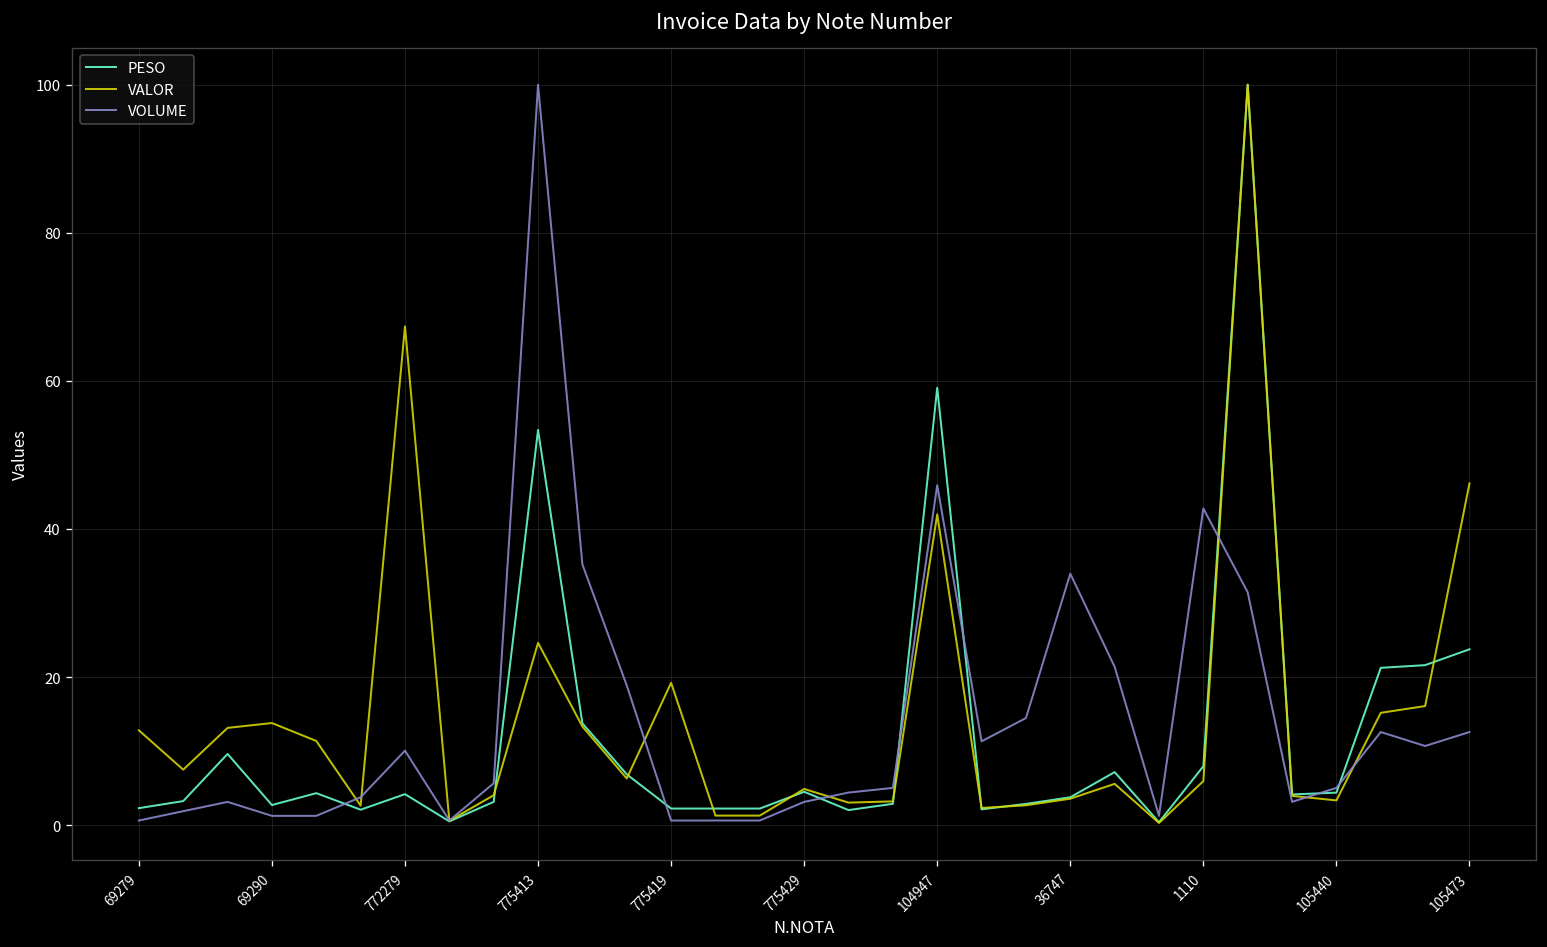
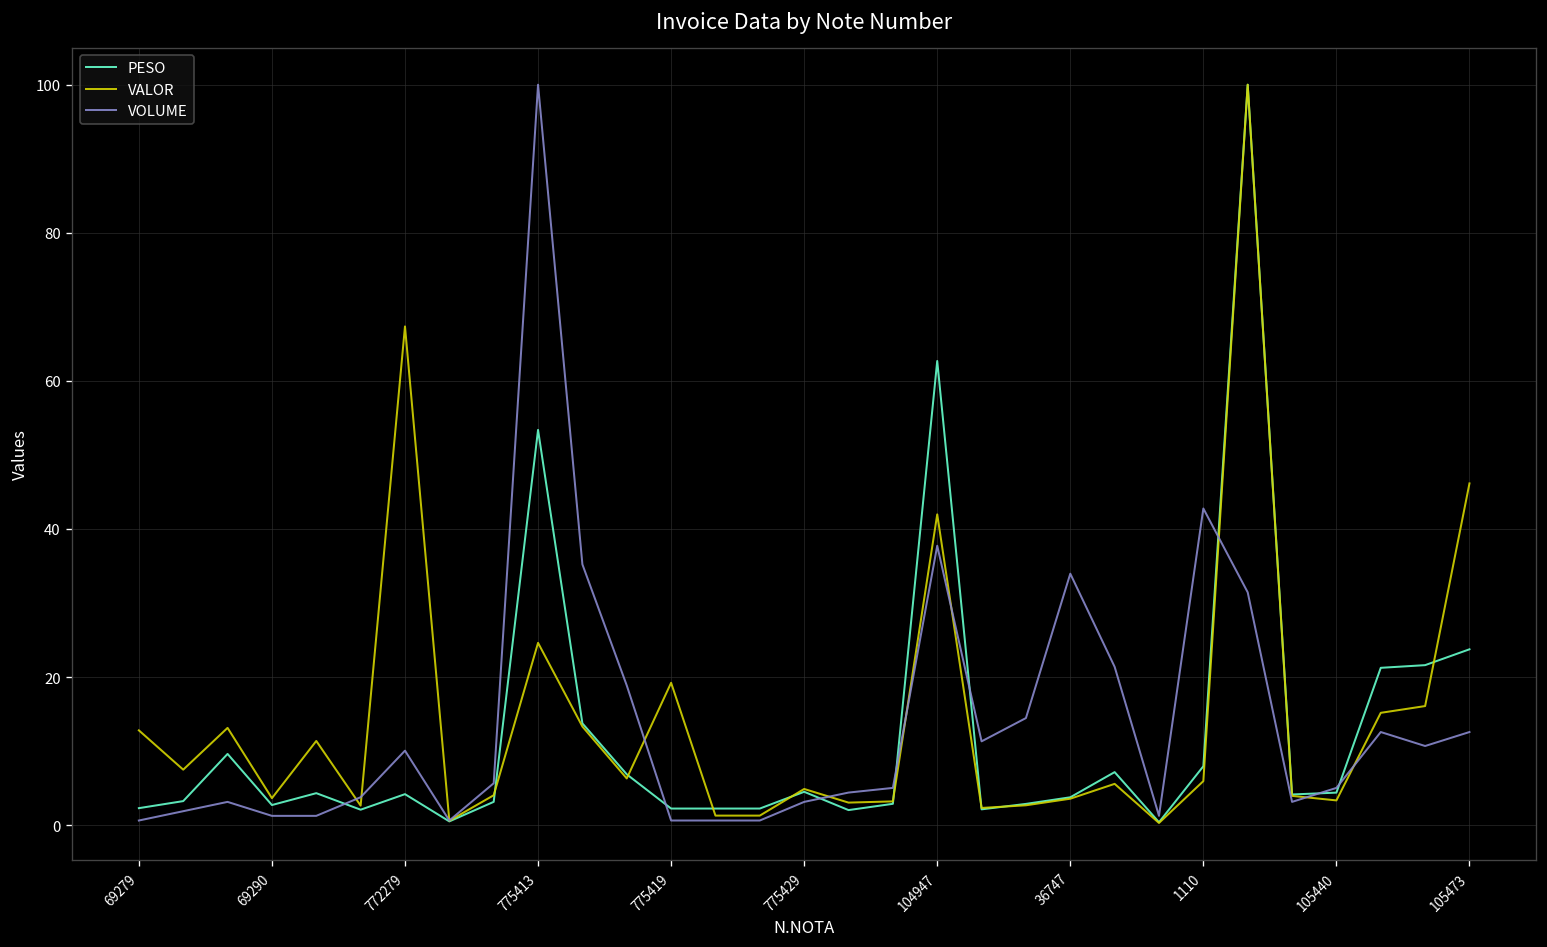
  {
    "PESO": {
      "69279": 2,
      "69290": 3,
      "772279": 4,
      "775413": 53,
      "775419": 2,
-     "104947": 59,
+     "104947": 63,
      "1110": 8,
      "105440": 4,
      "105473": 24
    },
    "VALOR": {
      "69279": 13,
-     "69290": 14,
+     "69290": 4,
      "772279": 67,
      "775413": 25,
      "775419": 19,
      "104947": 42,
      "1110": 6,
      "105440": 3,
      "105473": 46
    },
    "VOLUME": {
      "69279": 1,
      "69290": 1,
      "772279": 10,
      "775413": 100,
      "775419": 1,
      "775429": 3,
-     "104947": 46,
+     "104947": 38,
      "36747": 34,
      "1110": 43,
      "105440": 5,
      "105473": 13
    }
  }
